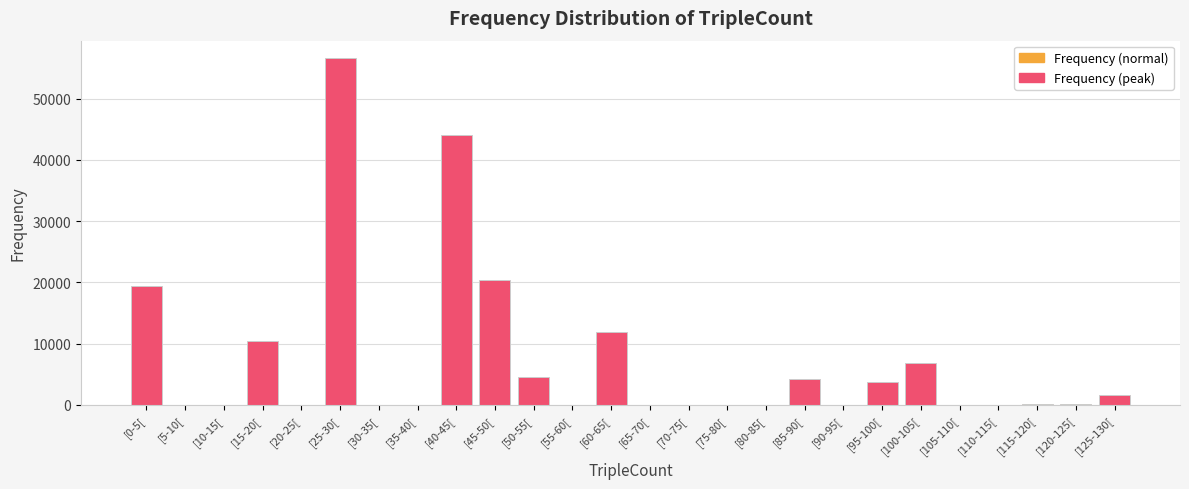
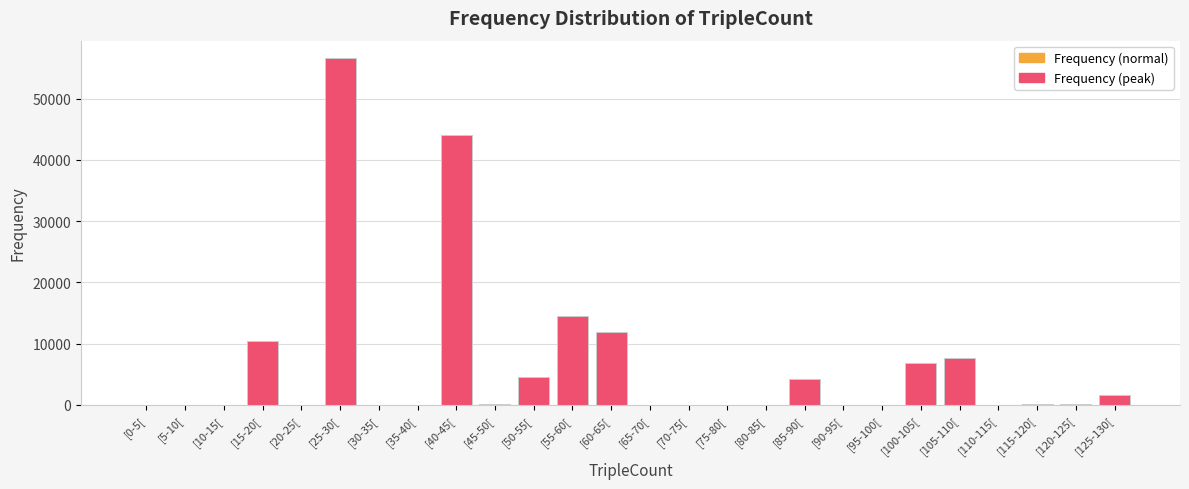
  {
-   "[0-5[": 19000,
+   "[0-5[": 0,
    "[5-10[": 0,
    "[10-15[": 0,
    "[15-20[": 10000,
    "[20-25[": 0,
    "[25-30[": 57000,
    "[40-45[": 44000,
-   "[45-50[": 20000,
+   "[45-50[": 0,
    "[50-55[": 5000,
-   "[55-60[": 0,
+   "[55-60[": 15000,
    "[60-65[": 12000,
    "[85-90[": 4000,
-   "[95-100[": 4000,
+   "[95-100[": 0,
    "[100-105[": 7000,
-   "[105-110[": 0,
+   "[105-110[": 8000,
    "[125-130[": 2000
  }
